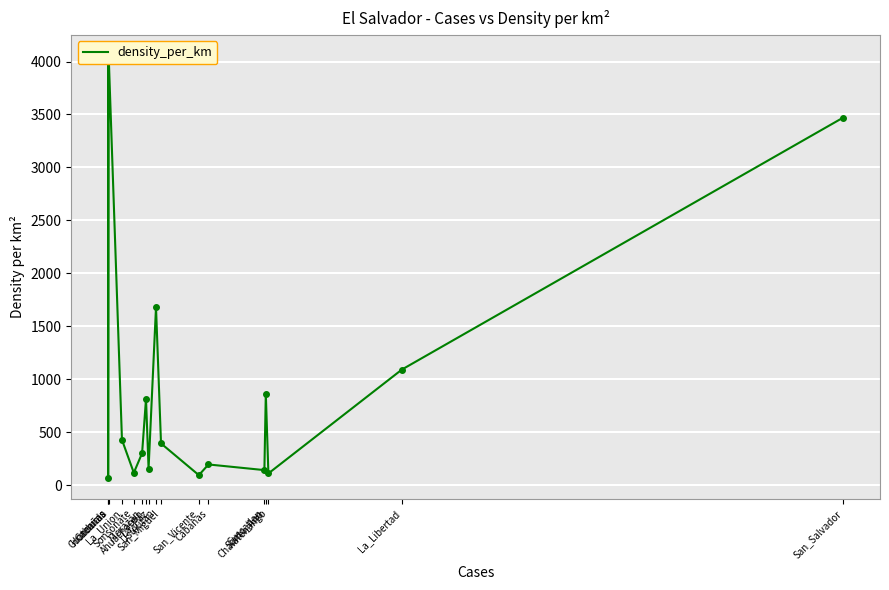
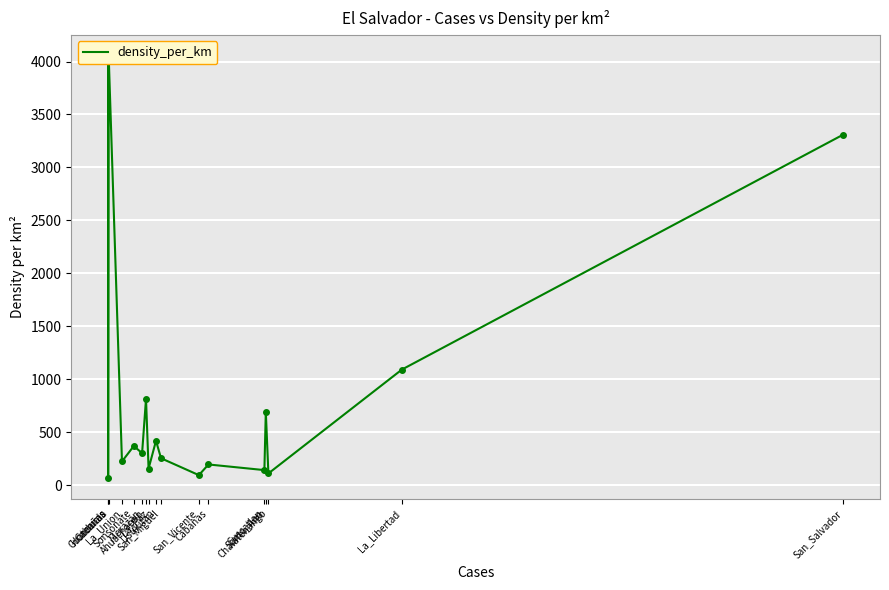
  {
    "Cabañas": 70,
-   "La_Union": 430,
-   "Sonsonate": 120,
+   "La_Union": 220,
+   "Sonsonate": 370,
    "Morazan": 300,
    "Ahuachapan": 810,
    "La_Paz": 150,
-   "Usulutan": 1680,
-   "San_Miguel": 390,
+   "Usulutan": 420,
+   "San_Miguel": 250,
    "San_Vicente": 90,
    "Cabanas": 190,
    "Cuscatlan": 140,
-   "Santa_Ana": 860,
+   "Santa_Ana": 690,
    "Chalatenango": 110,
    "La_Libertad": 1090,
-   "San_Salvador": 3470
+   "San_Salvador": 3310
  }
